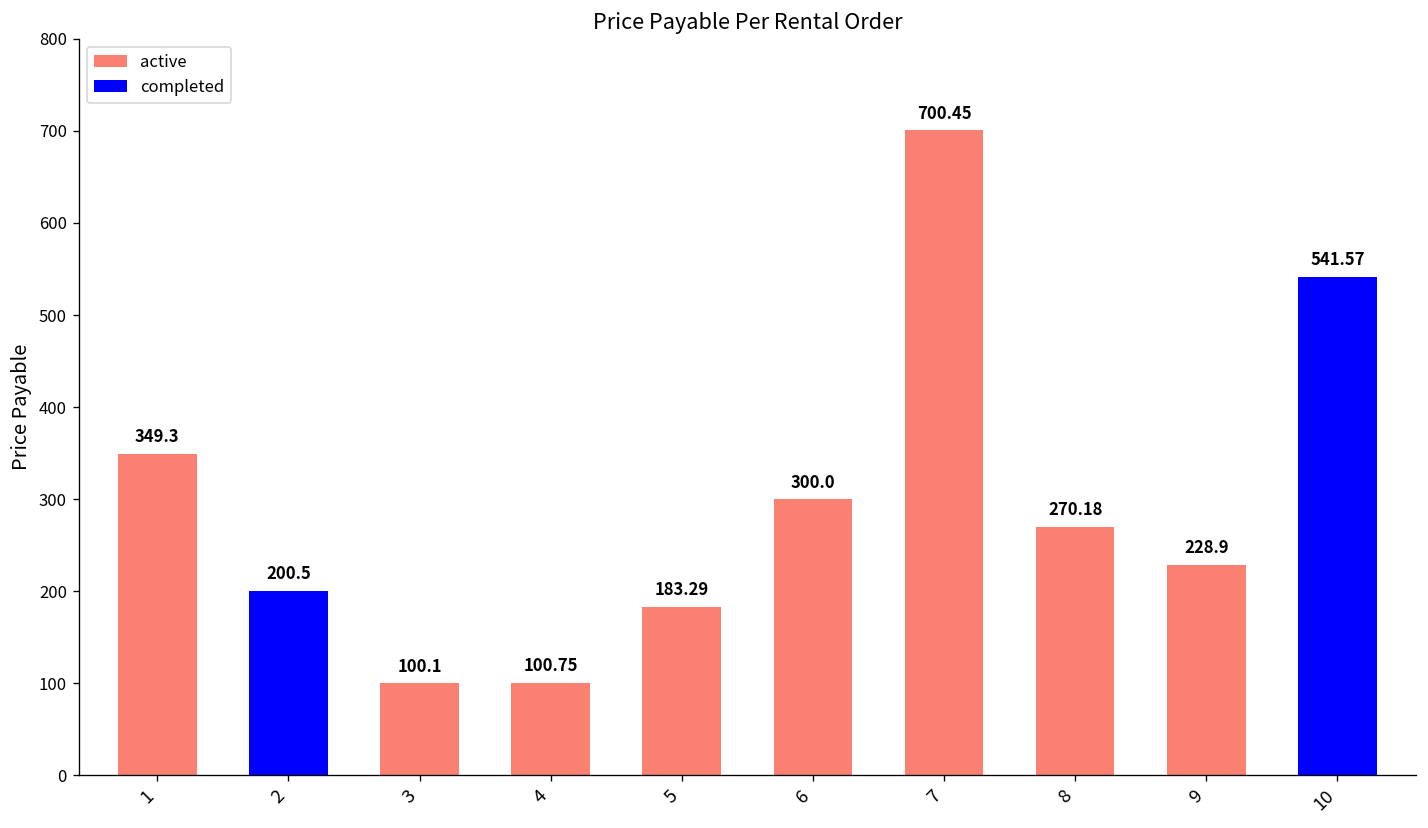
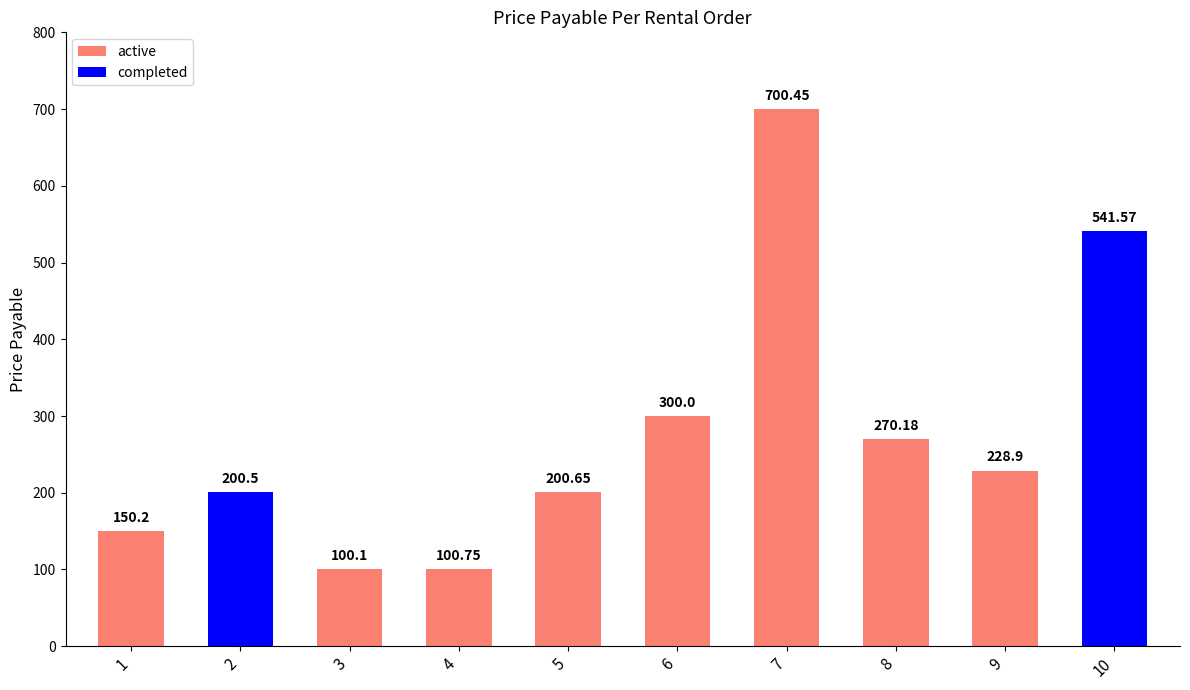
  {
-   "1": 349.3,
+   "1": 150.2,
    "2": 200.5,
    "3": 100.1,
    "4": 100.75,
-   "5": 183.29,
+   "5": 200.65,
    "6": 300.0,
    "7": 700.45,
    "8": 270.18,
    "9": 228.9,
    "10": 541.57
  }
